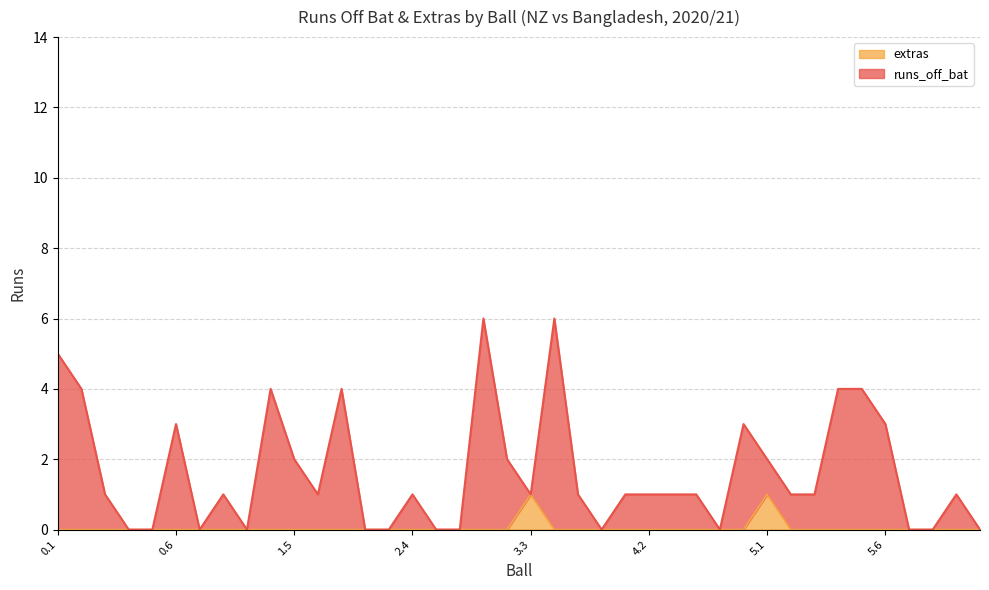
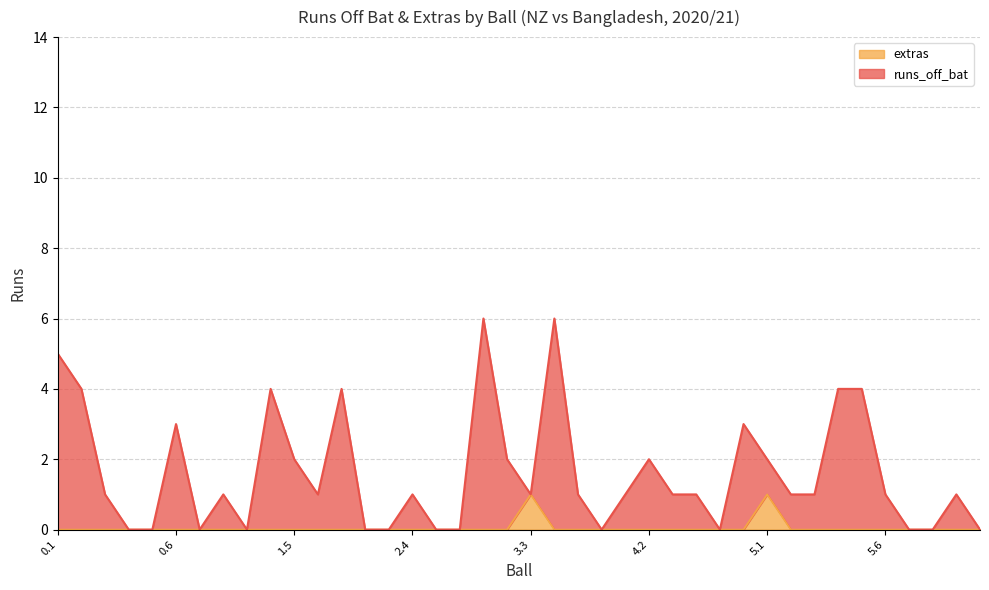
  {
    "extras": {
      "0.1": 0,
      "0.6": 0,
      "1.5": 0,
      "2.4": 0,
      "4.2": 0,
      "5.1": 1,
      "5.6": 0
    },
    "runs_off_bat": {
      "0.1": 5,
      "0.6": 3,
      "1.5": 2,
      "2.4": 1,
-     "4.2": 1,
+     "4.2": 2,
      "5.1": 2,
-     "5.6": 3
+     "5.6": 1
    }
  }
